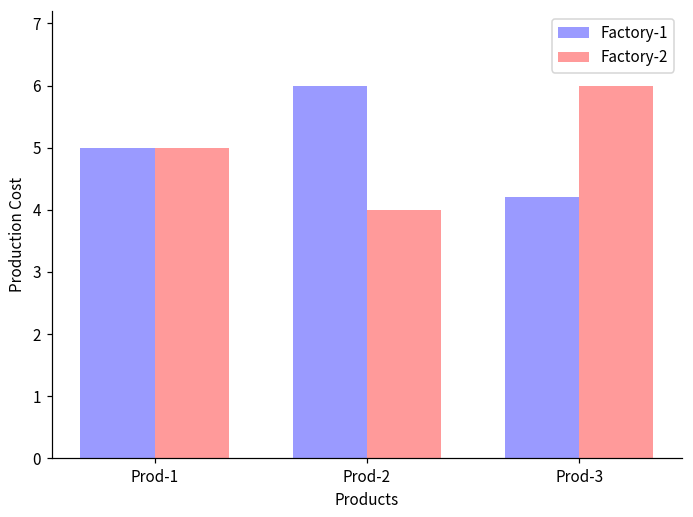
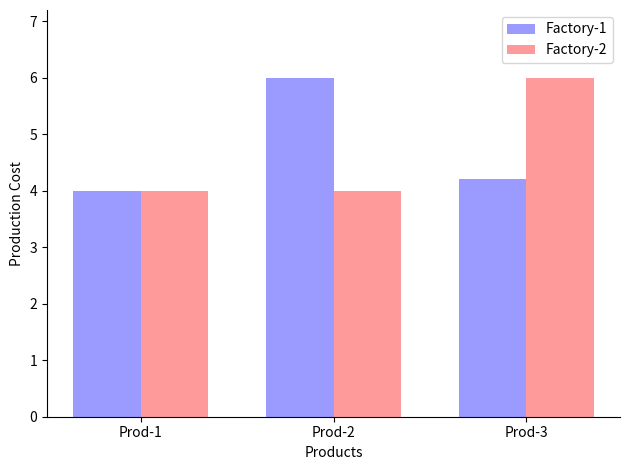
  {
    "Factory-1": {
-     "Prod-1": 5,
+     "Prod-1": 4,
      "Prod-2": 6,
      "Prod-3": 4.2
    },
    "Factory-2": {
-     "Prod-1": 5,
+     "Prod-1": 4,
      "Prod-2": 4,
      "Prod-3": 6
    }
  }
